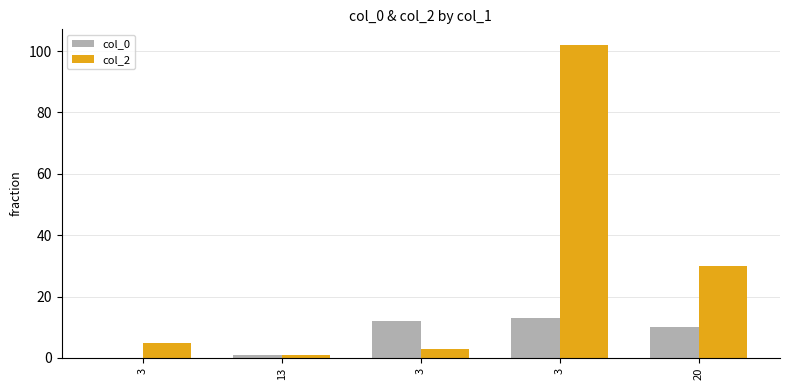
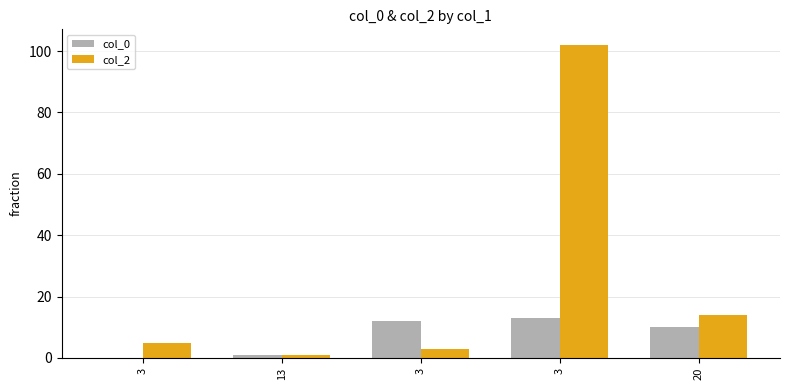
  {
    "col_0": {
      "13": 1,
      "20": 10
    },
    "col_2": {
      "13": 1,
-     "20": 30
+     "20": 14
    }
  }
